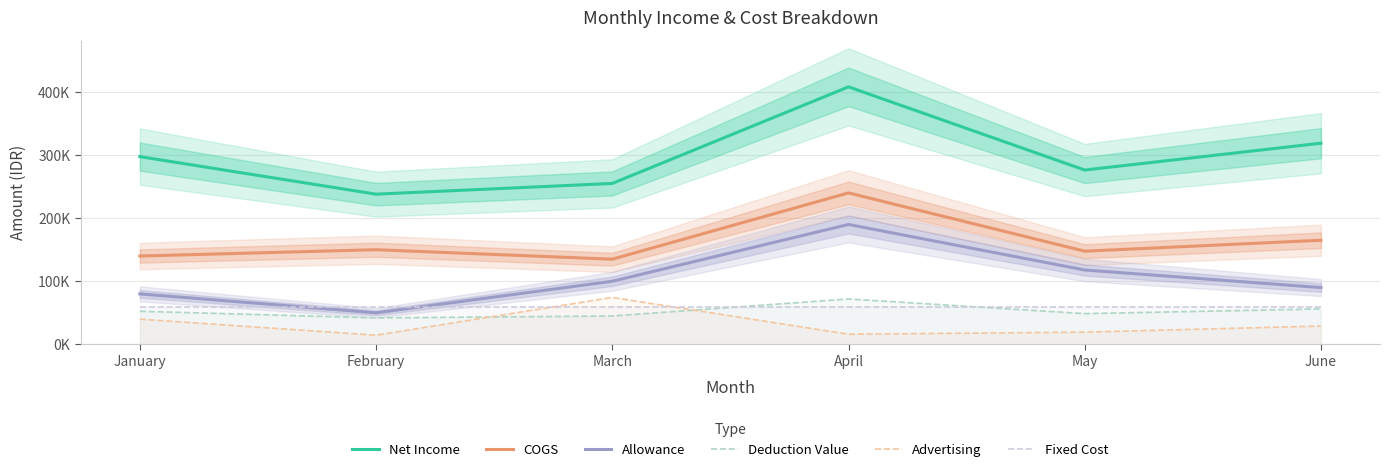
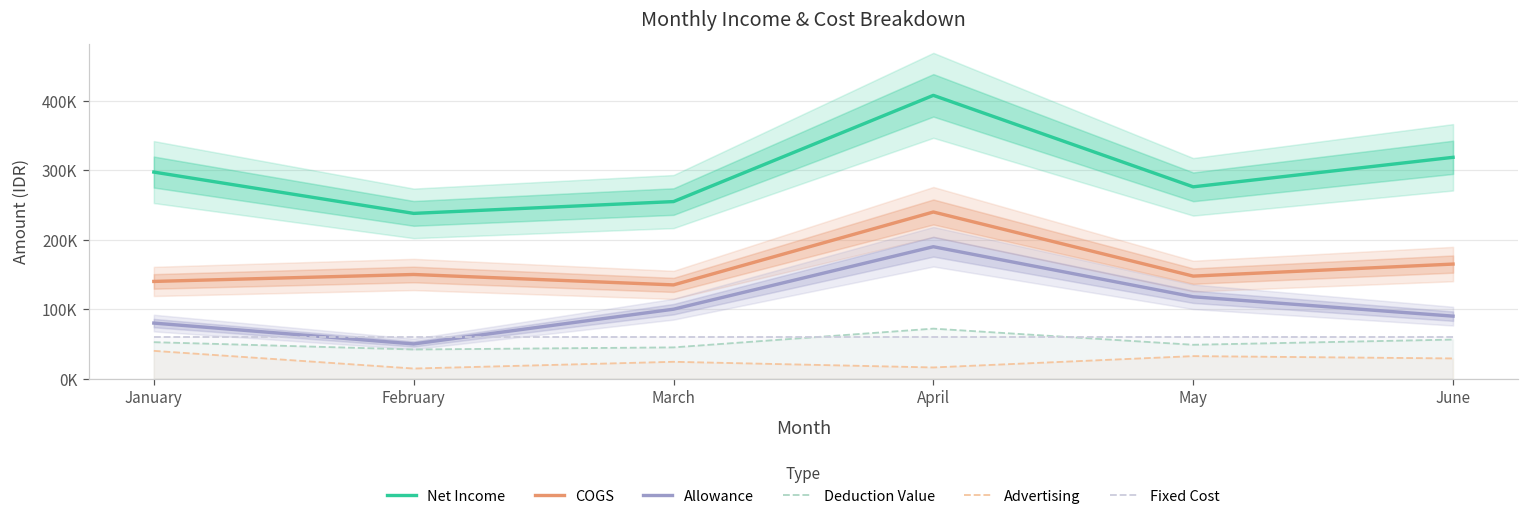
  {
    "Advertising": {
      "January": 40000,
      "February": 10000,
-     "March": 70000,
+     "March": 20000,
      "April": 20000,
-     "May": 20000,
+     "May": 30000,
      "June": 30000
    }
  }
